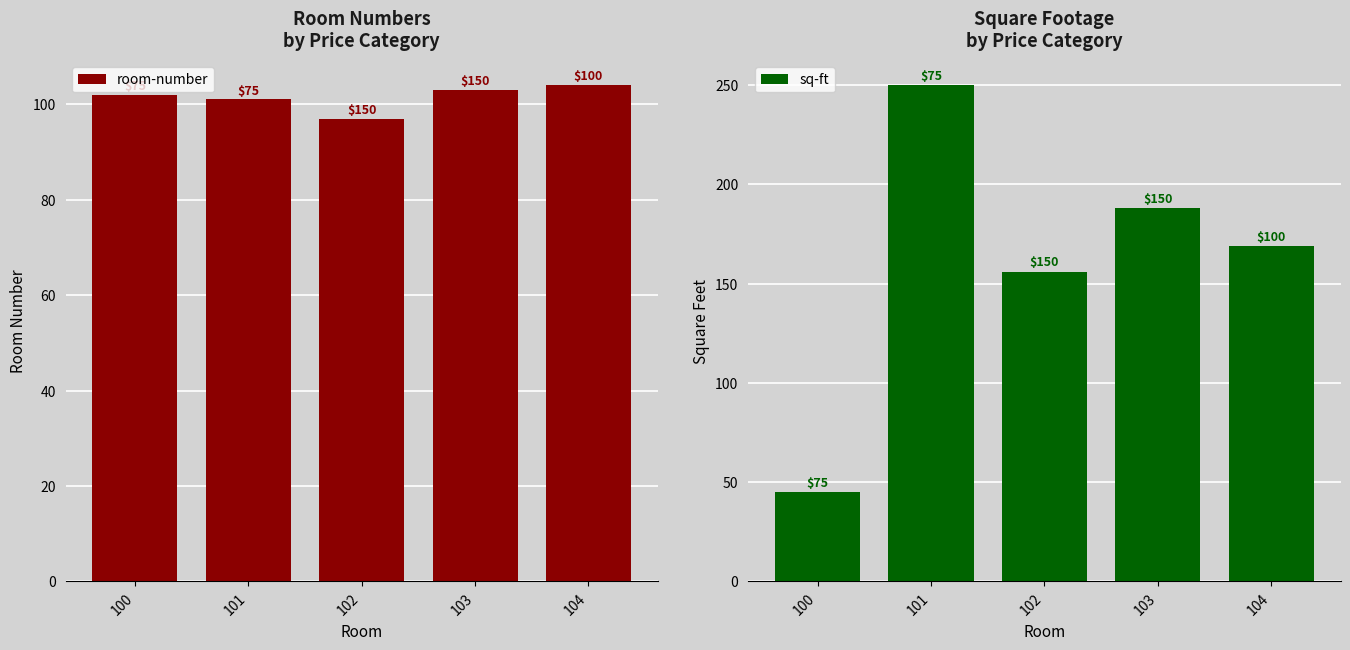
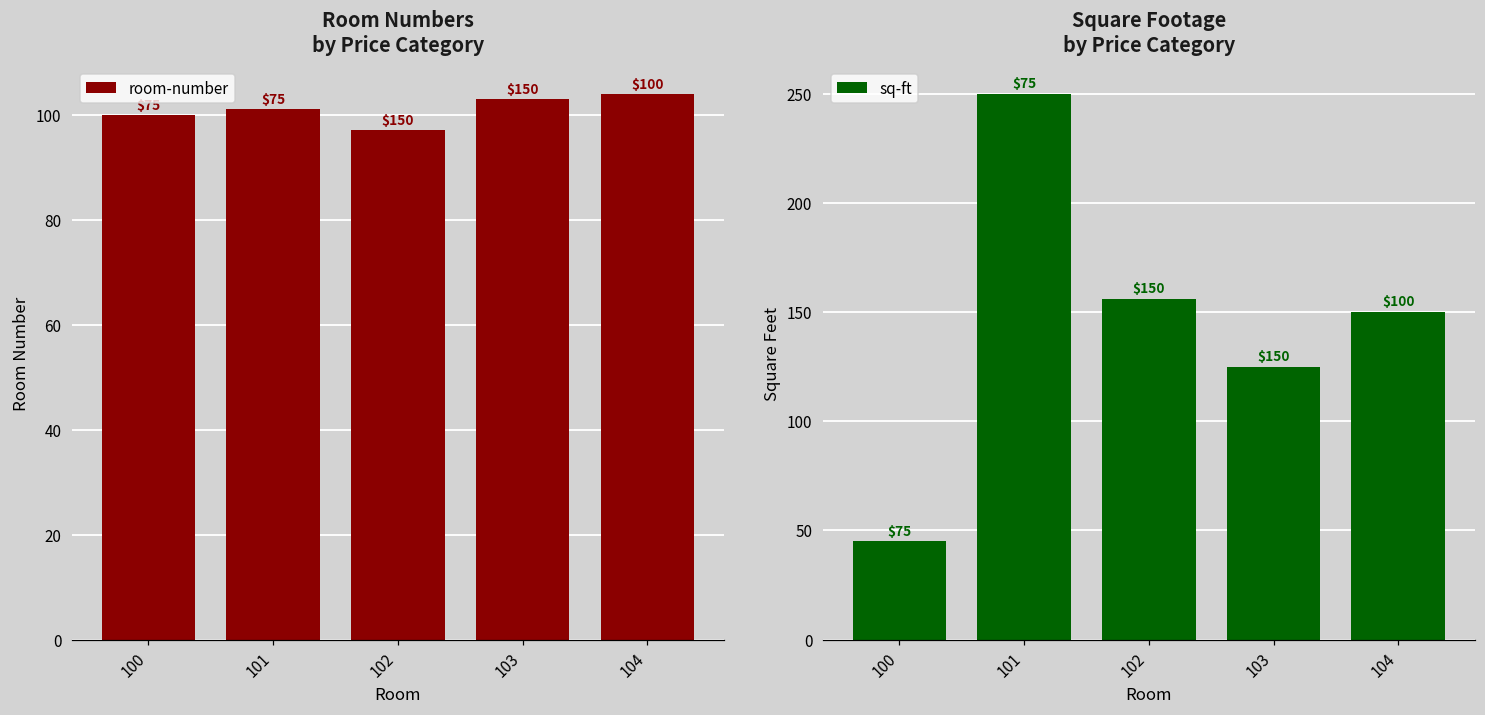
  {
    "Room Numbers by Price Category": {
-     "100": 102
+     "100": 100
    },
    "Square Footage by Price Category": {
-     "103": 188,
-     "104": 169
+     "103": 125,
+     "104": 150
    }
  }
